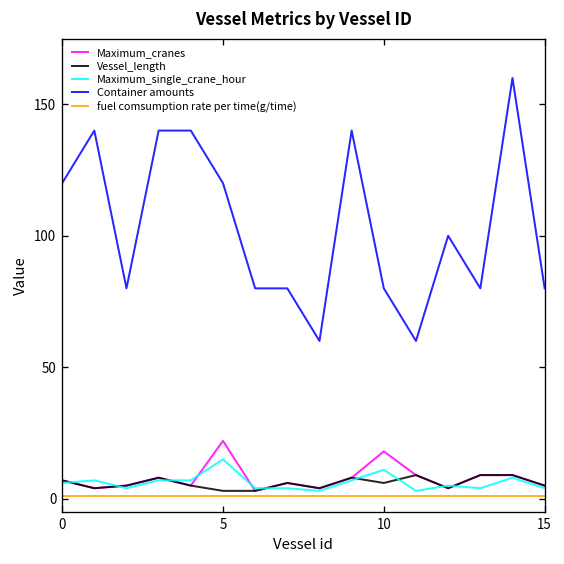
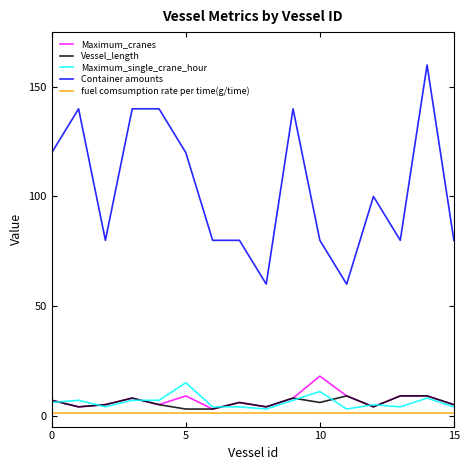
  {
    "Maximum_cranes": {
-     "5": 22,
+     "5": 9,
      "10": 18
    },
    "Vessel_length": {
      "5": 3,
      "10": 6
    },
    "Maximum_single_crane_hour": {
      "5": 15,
      "10": 11
    },
    "Container amounts": {
      "0": 120,
      "5": 120,
      "10": 80,
      "15": 80
    },
    "fuel comsumption rate per time(g/time)": {
      "0": 1,
      "5": 1,
      "10": 1,
      "15": 1
    }
  }
